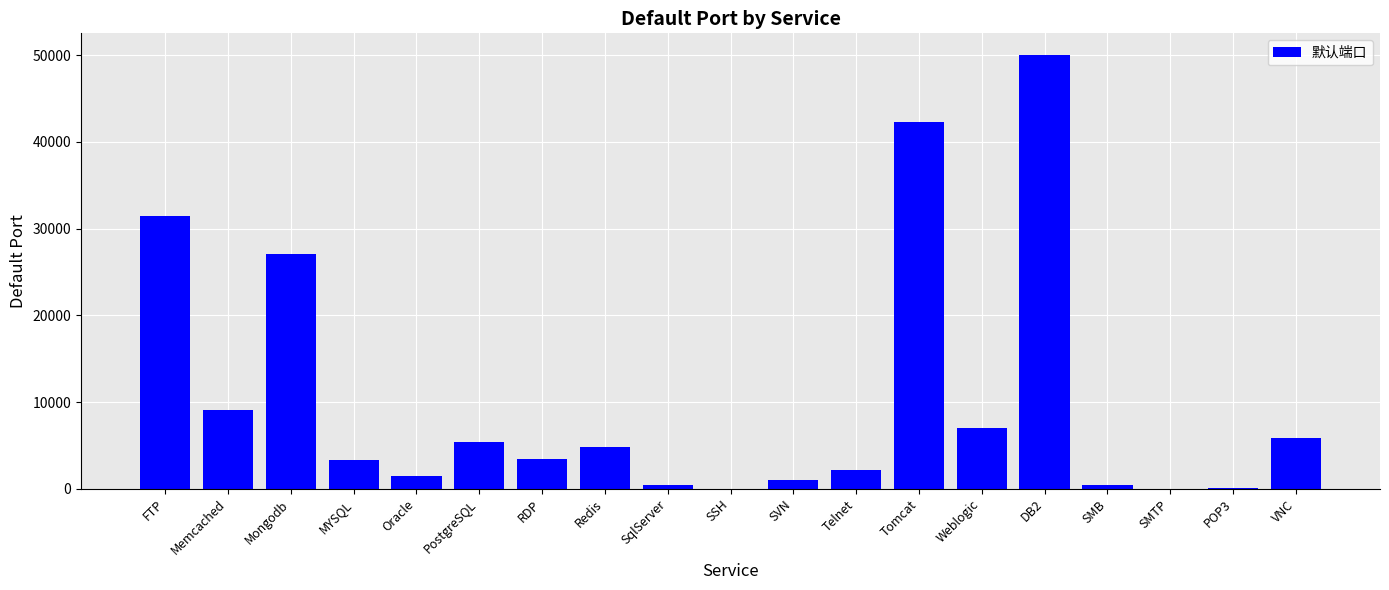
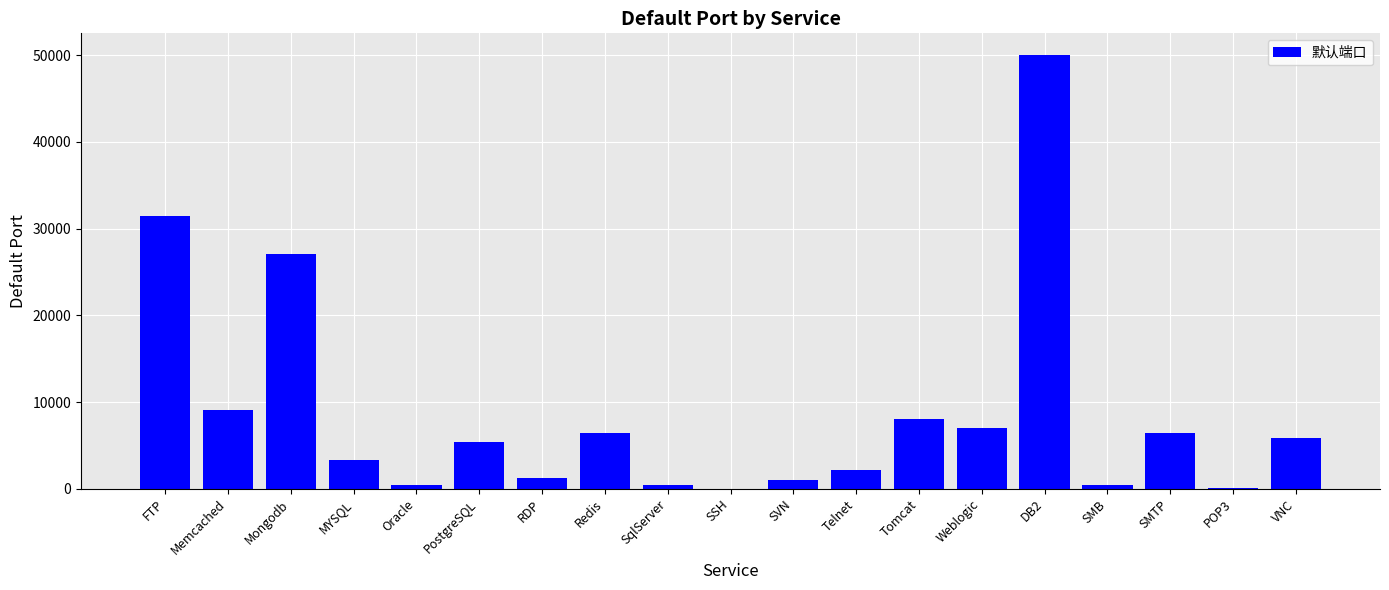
  {
    "FTP": 31000,
    "Memcached": 9000,
    "Mongodb": 27000,
    "MYSQL": 3000,
-   "Oracle": 2000,
+   "Oracle": 0,
    "PostgreSQL": 5000,
-   "RDP": 3000,
-   "Redis": 5000,
+   "RDP": 1000,
+   "Redis": 6000,
    "SqlServer": 0,
    "SVN": 1000,
    "Telnet": 2000,
-   "Tomcat": 42000,
+   "Tomcat": 8000,
    "Weblogic": 7000,
    "DB2": 50000,
    "SMB": 0,
-   "SMTP": 0,
+   "SMTP": 6000,
    "VNC": 6000
  }
